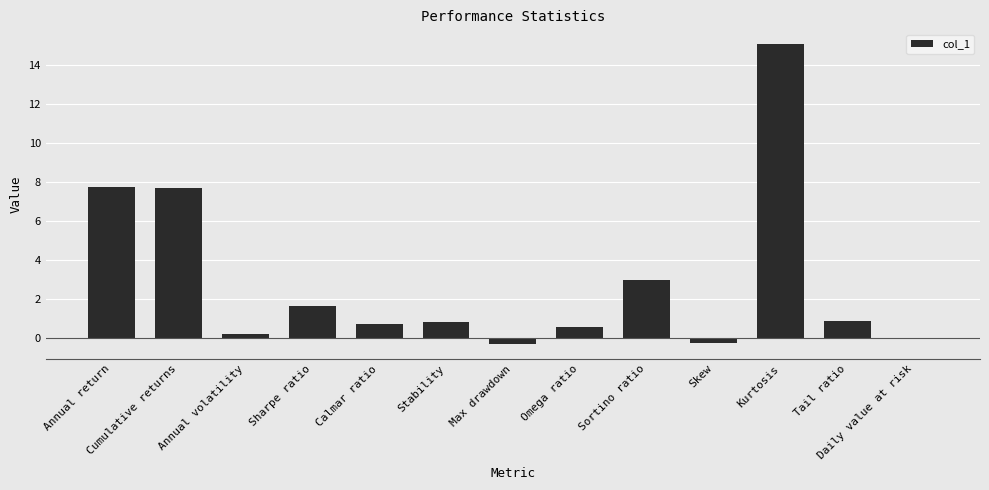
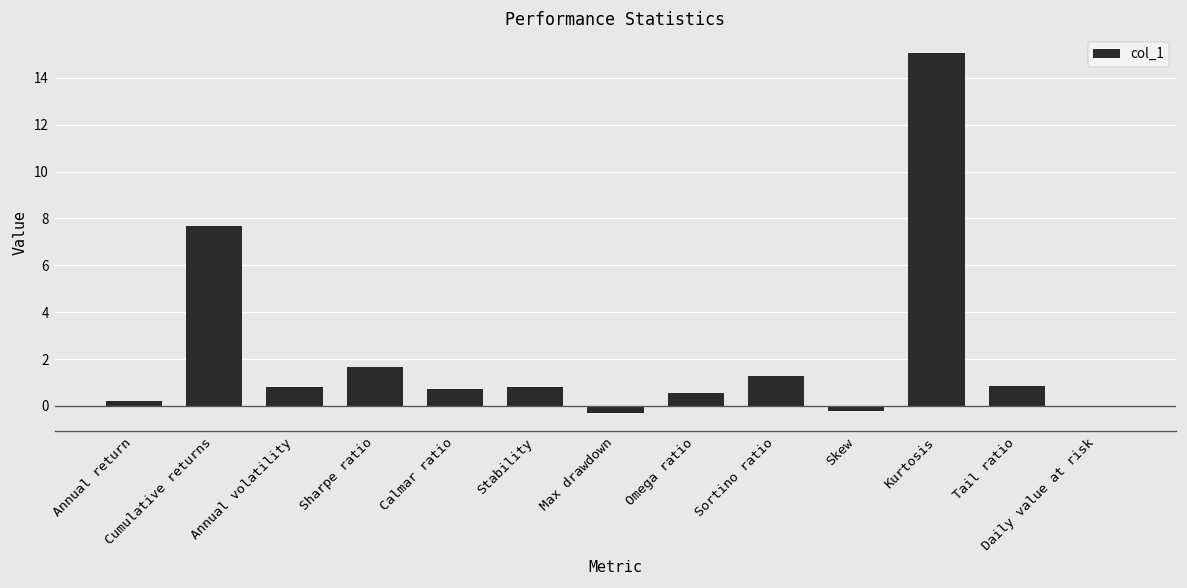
  {
-   "Annual return": 7.8,
+   "Annual return": 0.2,
    "Cumulative returns": 7.7,
-   "Annual volatility": 0.2,
+   "Annual volatility": 0.8,
    "Sharpe ratio": 1.7,
    "Calmar ratio": 0.7,
    "Stability": 0.8,
    "Max drawdown": -0.3,
    "Omega ratio": 0.6,
-   "Sortino ratio": 3.0,
+   "Sortino ratio": 1.3,
    "Skew": -0.2,
    "Kurtosis": 15.1,
    "Tail ratio": 0.9
  }
